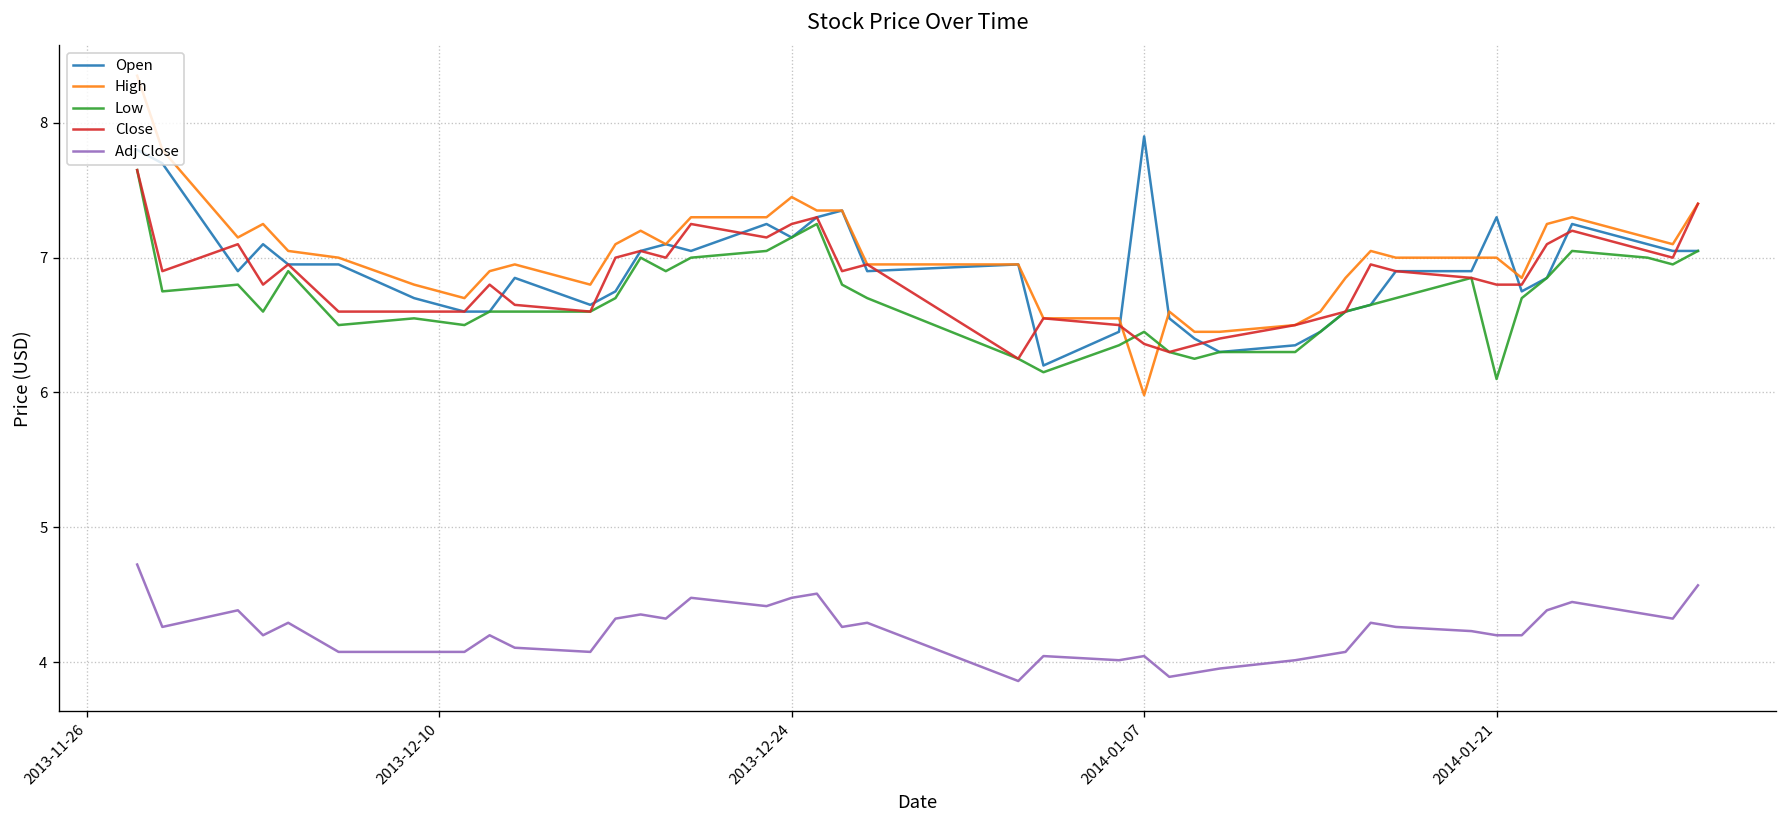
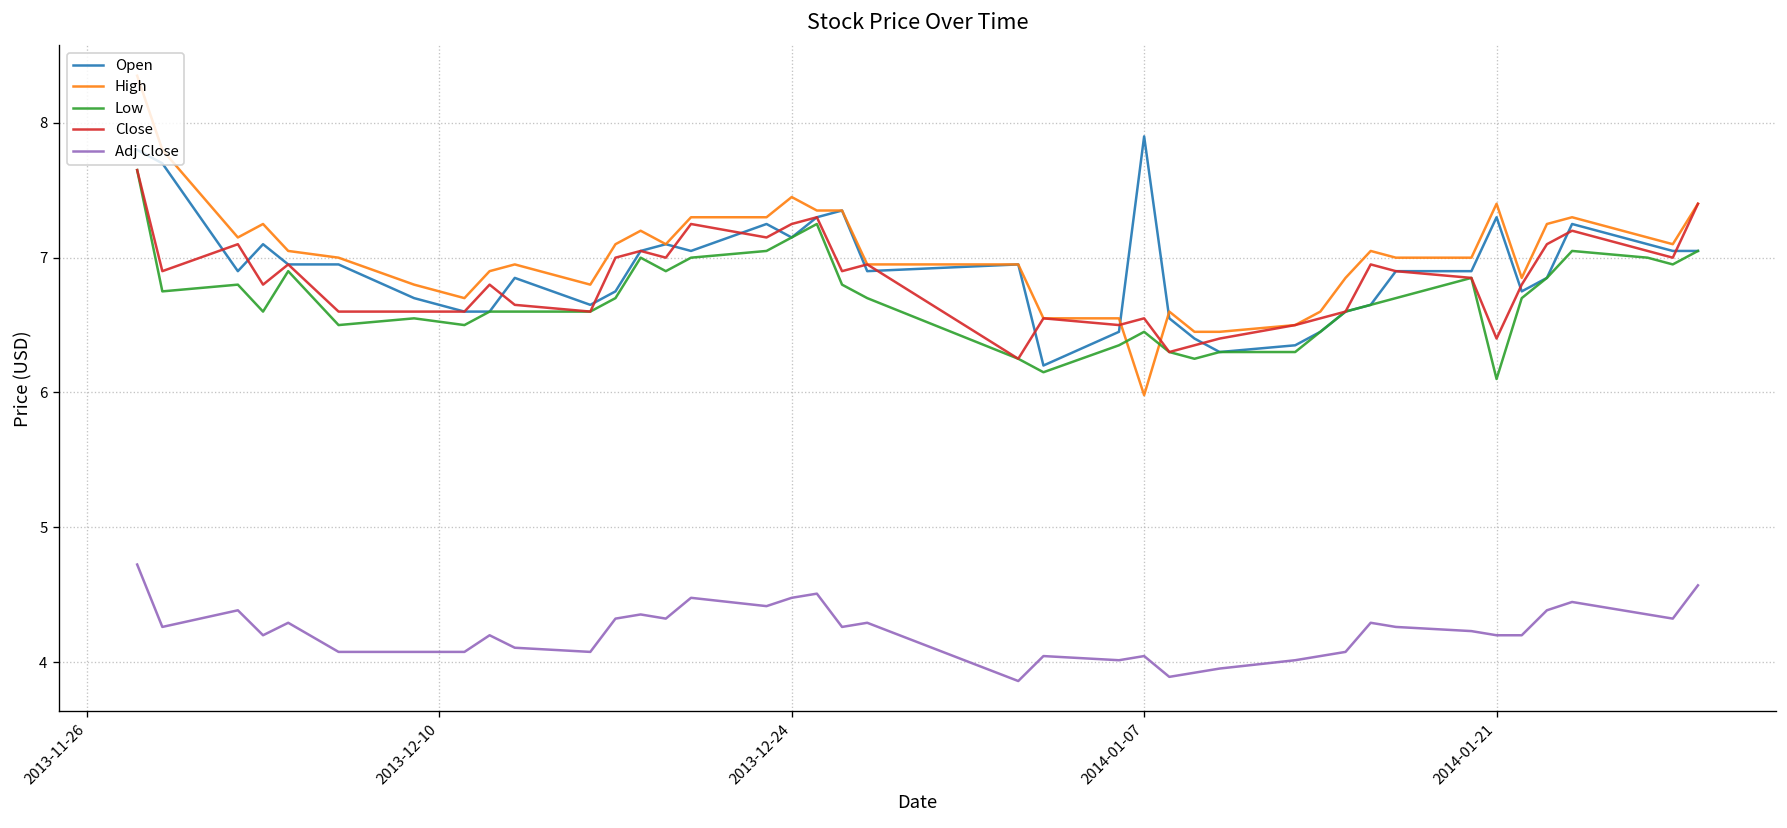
  {
    "Open": {
      "2014-01-07": 7.90,
      "2014-01-21": 7.30
    },
    "High": {
      "2013-12-24": 7.45,
      "2014-01-07": 6.0,
-     "2014-01-21": 7.0
+     "2014-01-21": 7.4
    },
    "Low": {
      "2014-01-07": 6.45,
      "2014-01-21": 6.10
    },
    "Close": {
      "2013-12-24": 7.25,
-     "2014-01-07": 6.36,
-     "2014-01-21": 6.8
+     "2014-01-07": 6.55,
+     "2014-01-21": 6.4
    },
    "Adj Close": {
      "2013-12-24": 4.48,
      "2014-01-07": 4.04,
      "2014-01-21": 4.20
    }
  }
